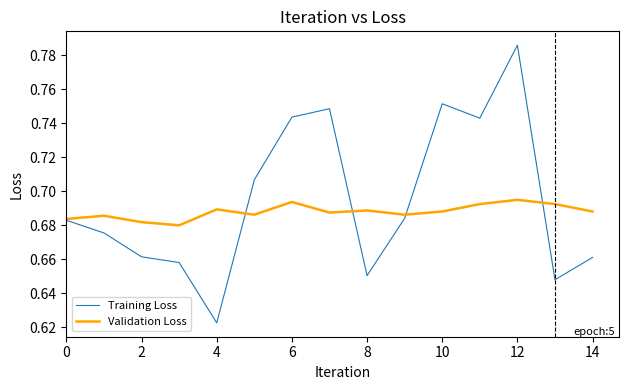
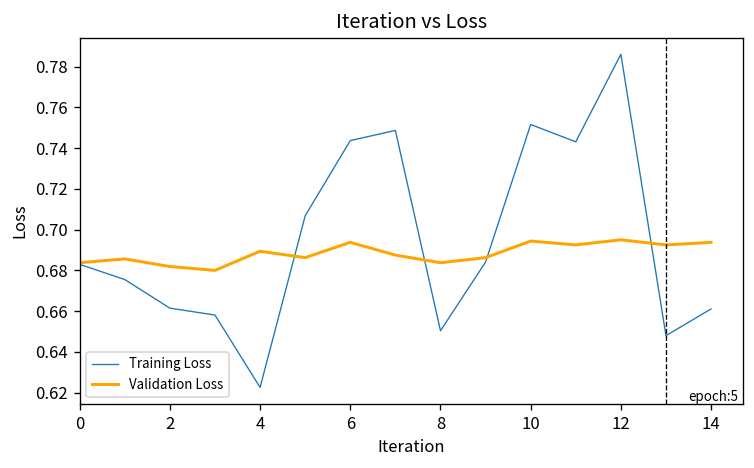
  {
    "Training Loss": {
      "2": 0.661,
      "4": 0.623,
      "6": 0.744,
      "8": 0.650,
      "10": 0.752,
      "12": 0.786,
      "14": 0.661
    },
    "Validation Loss": {
      "2": 0.682,
      "4": 0.689,
      "6": 0.694,
-     "8": 0.689,
-     "10": 0.688,
+     "8": 0.684,
+     "10": 0.694,
      "12": 0.695,
-     "14": 0.688
+     "14": 0.694
    }
  }
